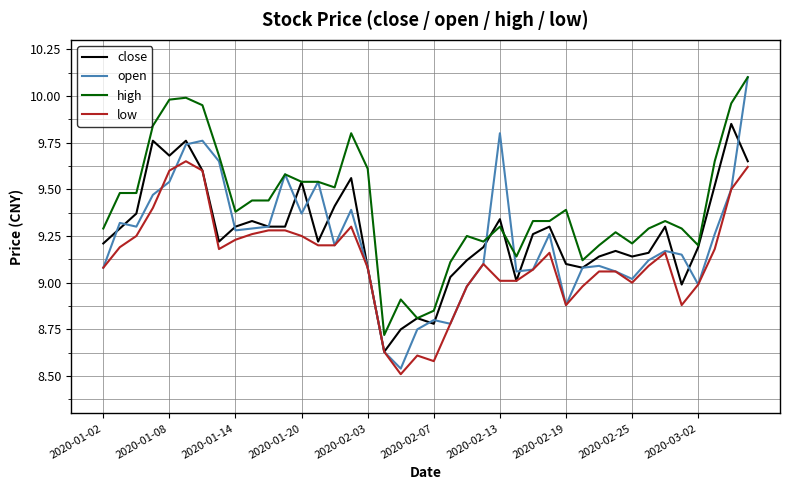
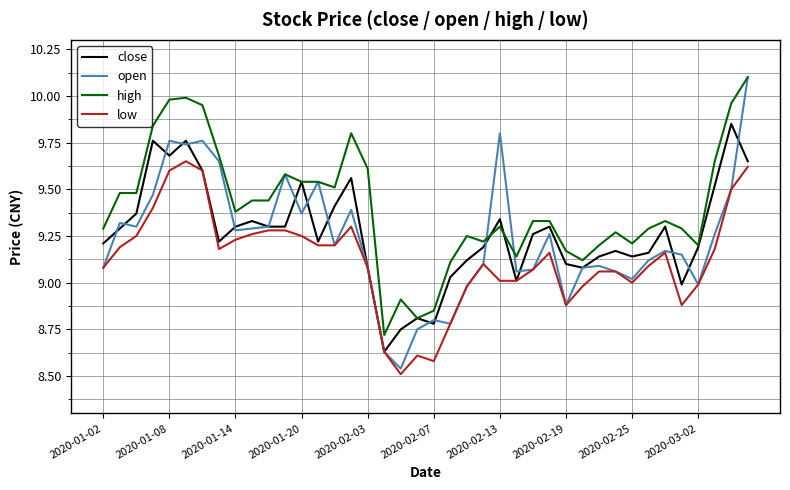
  {
    "close": {
      "2020-01-02": 9.21,
      "2020-01-08": 9.68,
      "2020-01-14": 9.30,
      "2020-02-07": 8.78,
      "2020-02-13": 9.34,
      "2020-02-19": 9.10,
      "2020-02-25": 9.14
    },
    "open": {
-     "2020-01-08": 9.54,
+     "2020-01-08": 9.76,
      "2020-01-14": 9.28,
      "2020-01-20": 9.37,
      "2020-02-07": 8.80,
      "2020-02-13": 9.80,
      "2020-02-25": 9.02
    },
    "high": {
      "2020-01-02": 9.29,
      "2020-01-08": 9.98,
      "2020-01-14": 9.38,
      "2020-02-03": 9.61,
      "2020-02-07": 8.85,
      "2020-02-13": 9.30,
-     "2020-02-19": 9.39,
+     "2020-02-19": 9.17,
      "2020-02-25": 9.21
    },
    "low": {
      "2020-01-08": 9.60,
      "2020-01-14": 9.23,
      "2020-01-20": 9.25,
      "2020-02-07": 8.58,
      "2020-02-13": 9.01,
      "2020-02-25": 9.00
    }
  }
